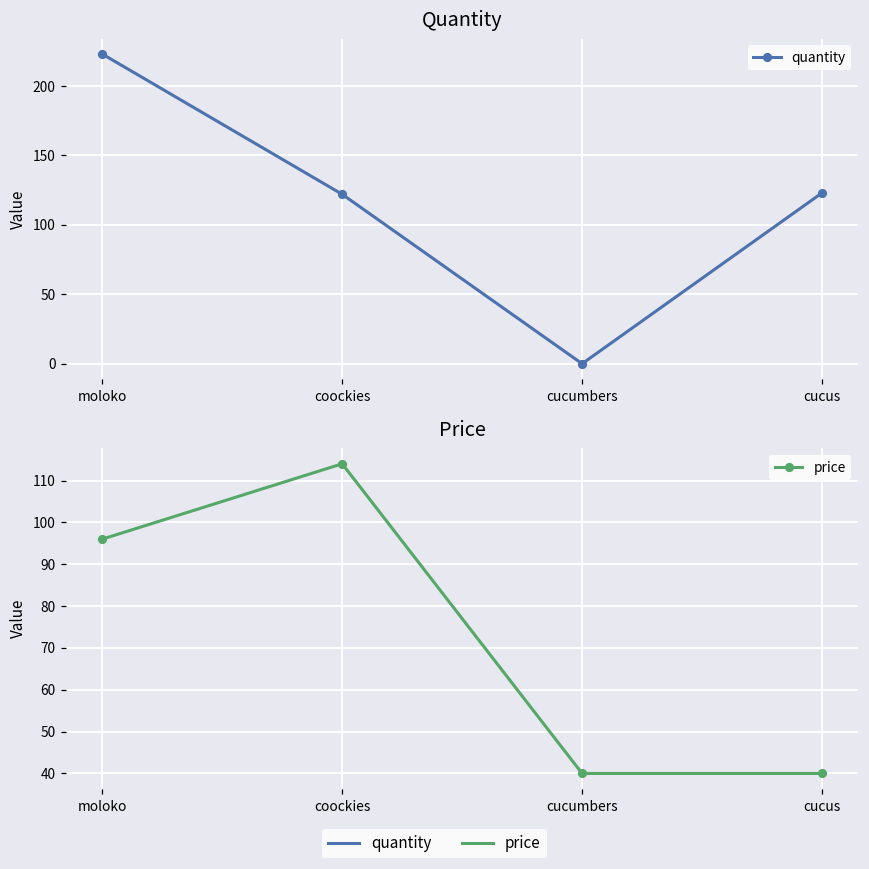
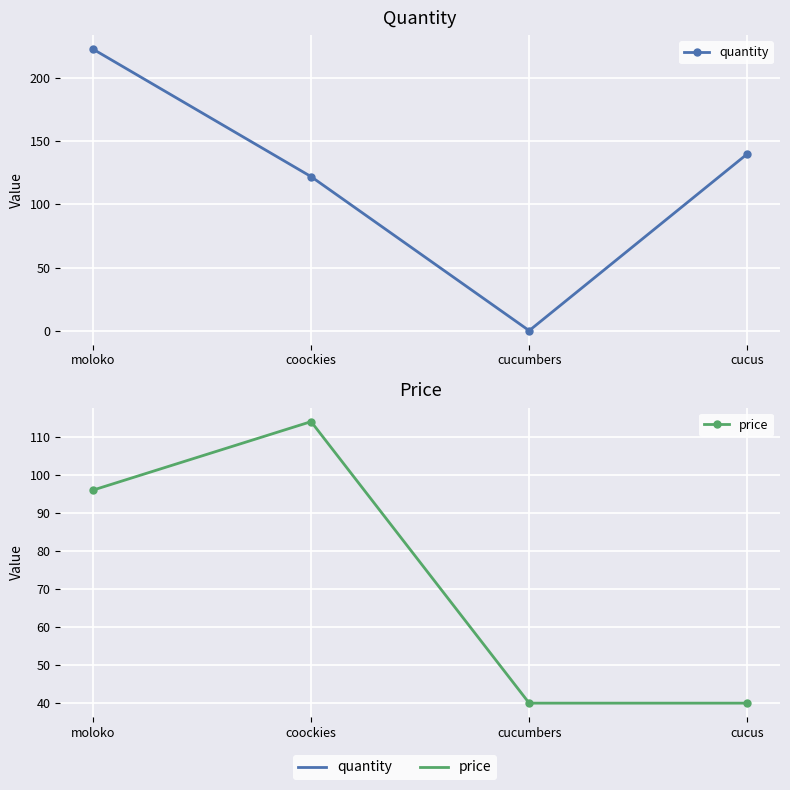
  {
    "Quantity": {
      "moloko": 223,
      "coockies": 122,
      "cucumbers": 0,
-     "cucus": 123
+     "cucus": 140
    },
    "Price": {
      "moloko": 96,
      "coockies": 114,
      "cucumbers": 40,
      "cucus": 40
    }
  }
